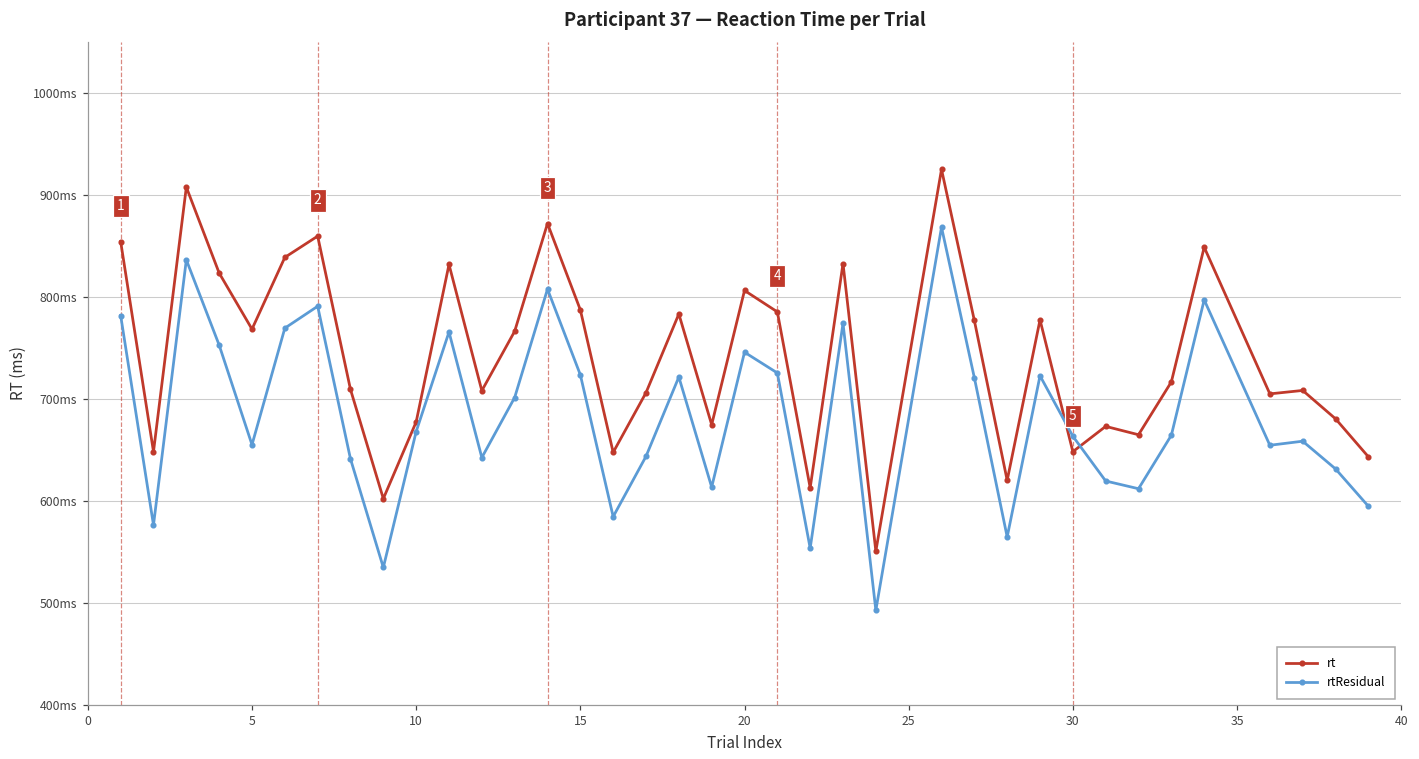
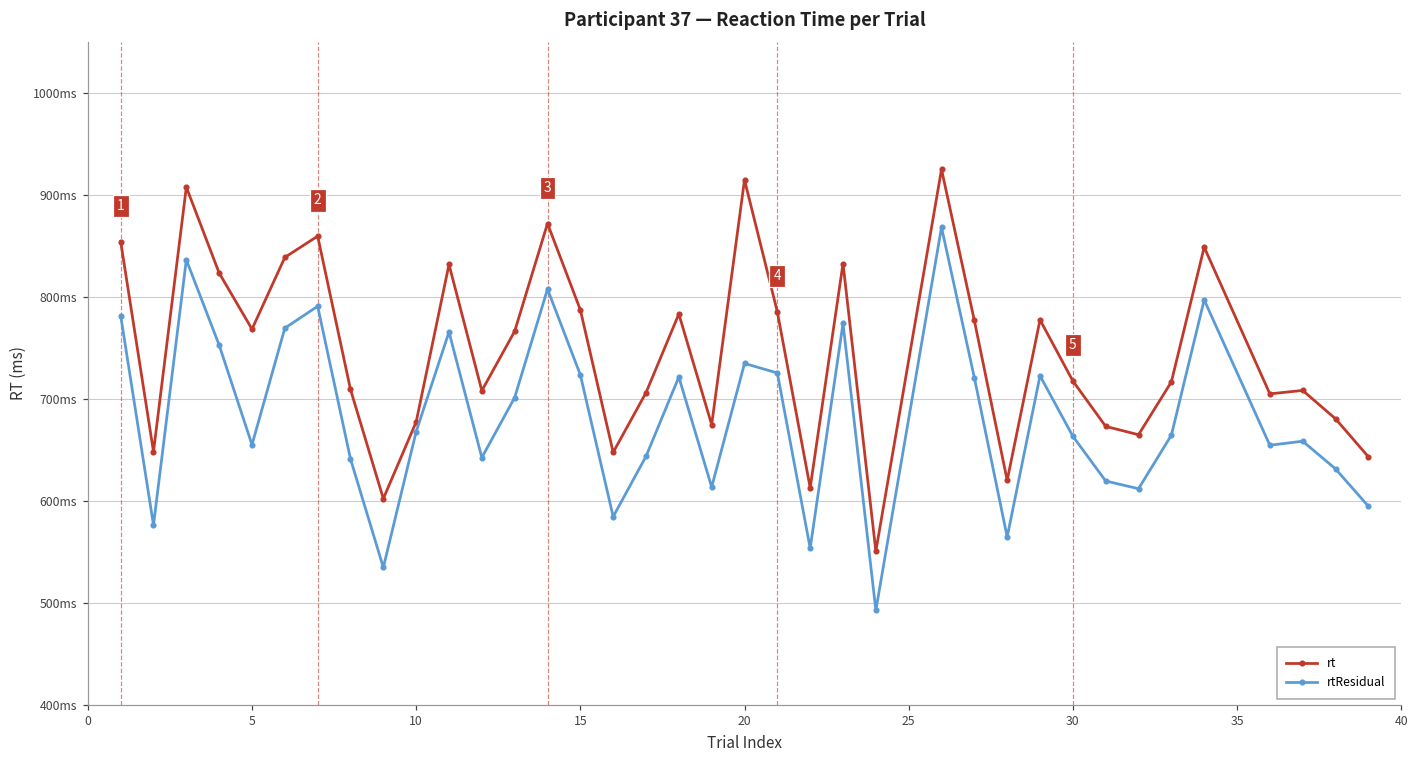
  {
    "rt": {
      "5": "770ms",
      "10": "680ms",
      "15": "790ms",
-     "20": "810ms",
-     "30": "650ms"
+     "20": "910ms",
+     "30": "720ms"
    },
    "rtResidual": {
      "5": "650ms",
      "10": "670ms",
      "15": "720ms",
-     "20": "750ms",
+     "20": "730ms",
      "30": "660ms"
    }
  }
